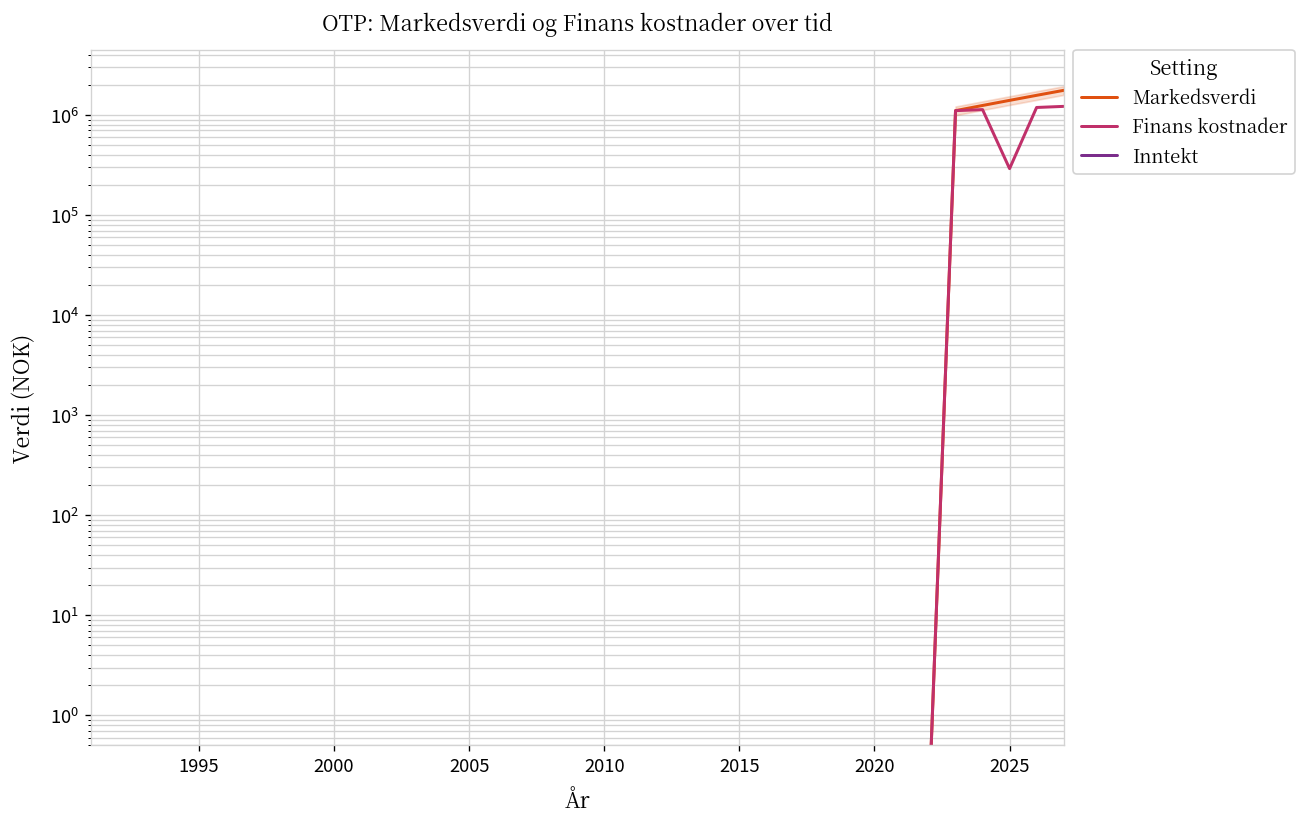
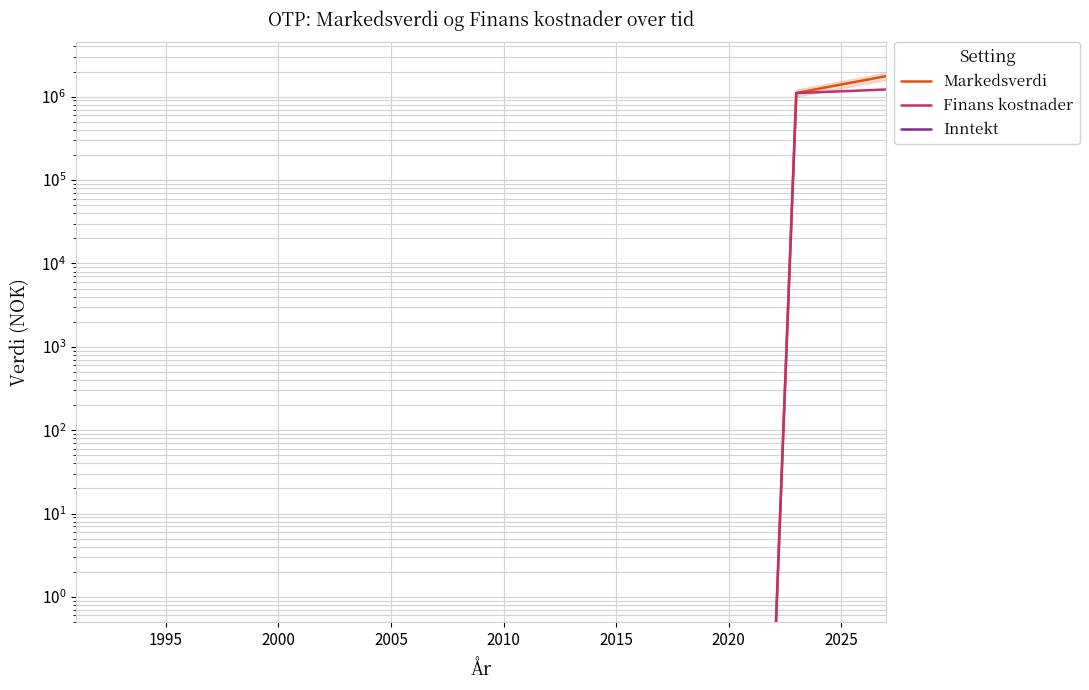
  {
    "Finans kostnader": {
-     "2025": 290000
+     "2025": 1200000
    }
  }
